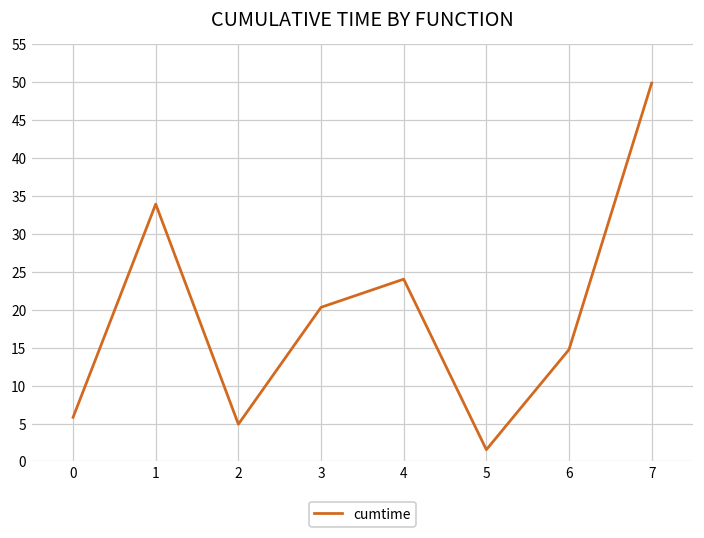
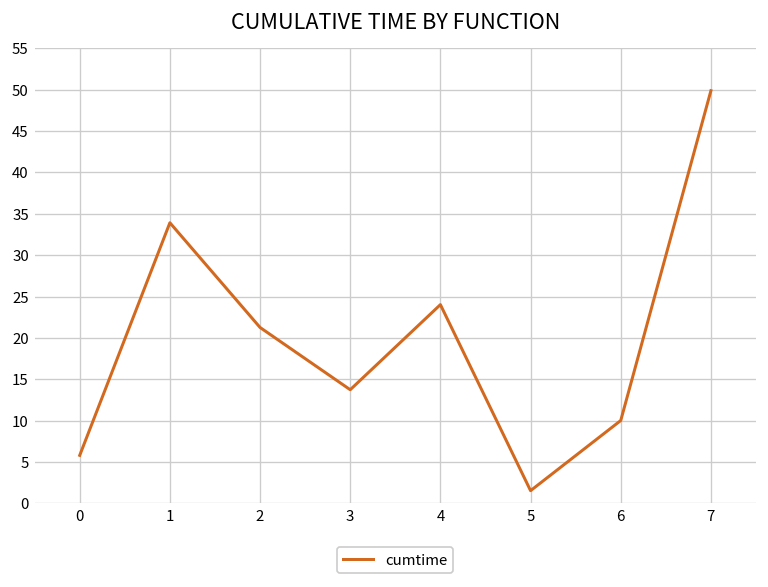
  {
    "0": 6,
    "1": 34,
-   "2": 5,
-   "3": 20,
+   "2": 21,
+   "3": 14,
    "4": 24,
    "5": 2,
-   "6": 15,
+   "6": 10,
    "7": 50
  }
